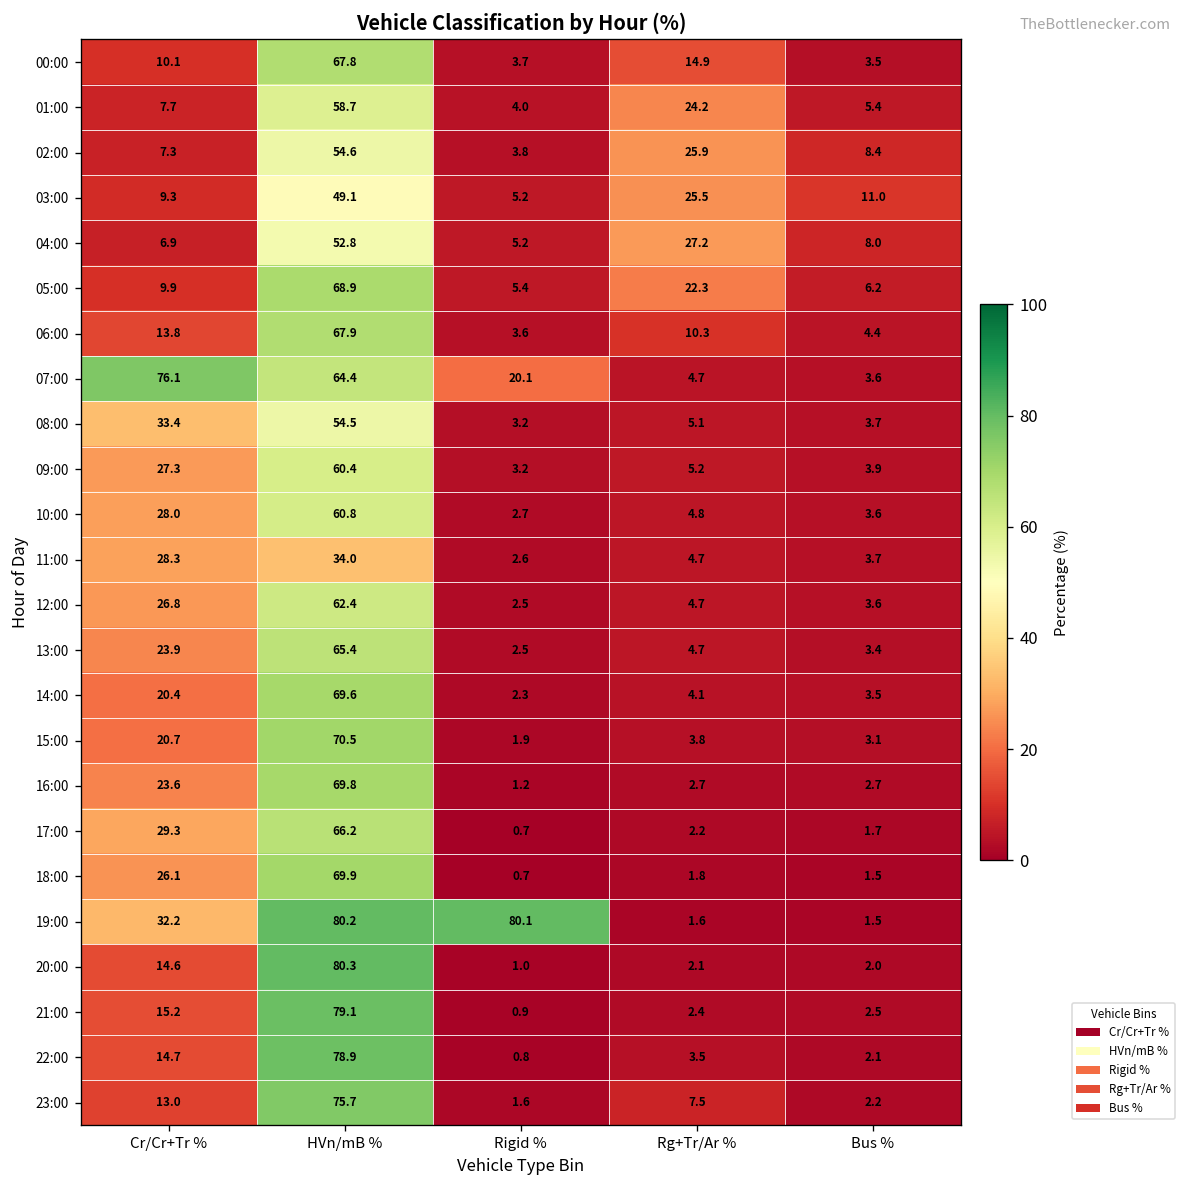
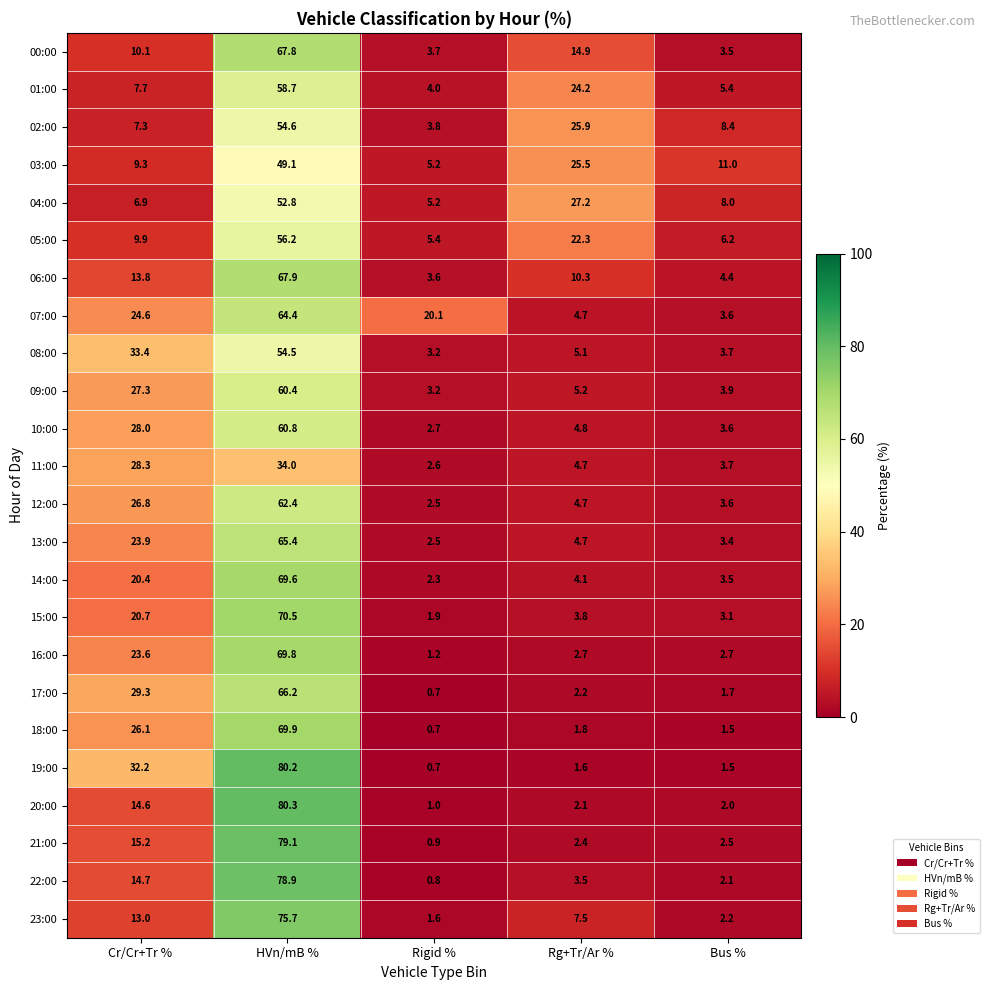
  {
    "00:00": {
      "Cr/Cr+Tr %": 10.1,
      "HVn/mB %": 67.8,
      "Rigid %": 3.7,
      "Rg+Tr/Ar %": 14.9,
      "Bus %": 3.5
    },
    "01:00": {
      "Cr/Cr+Tr %": 7.7,
      "HVn/mB %": 58.7,
      "Rigid %": 4.0,
      "Rg+Tr/Ar %": 24.2,
      "Bus %": 5.4
    },
    "02:00": {
      "Cr/Cr+Tr %": 7.3,
      "HVn/mB %": 54.6,
      "Rigid %": 3.8,
      "Rg+Tr/Ar %": 25.9,
      "Bus %": 8.4
    },
    "03:00": {
      "Cr/Cr+Tr %": 9.3,
      "HVn/mB %": 49.1,
      "Rigid %": 5.2,
      "Rg+Tr/Ar %": 25.5,
      "Bus %": 11.0
    },
    "04:00": {
      "Cr/Cr+Tr %": 6.9,
      "HVn/mB %": 52.8,
      "Rigid %": 5.2,
      "Rg+Tr/Ar %": 27.2,
      "Bus %": 8.0
    },
    "05:00": {
      "Cr/Cr+Tr %": 9.9,
-     "HVn/mB %": 68.9,
+     "HVn/mB %": 56.2,
      "Rigid %": 5.4,
      "Rg+Tr/Ar %": 22.3,
      "Bus %": 6.2
    },
    "06:00": {
      "Cr/Cr+Tr %": 13.8,
      "HVn/mB %": 67.9,
      "Rigid %": 3.6,
      "Rg+Tr/Ar %": 10.3,
      "Bus %": 4.4
    },
    "07:00": {
-     "Cr/Cr+Tr %": 76.1,
+     "Cr/Cr+Tr %": 24.6,
      "HVn/mB %": 64.4,
      "Rigid %": 20.1,
      "Rg+Tr/Ar %": 4.7,
      "Bus %": 3.6
    },
    "08:00": {
      "Cr/Cr+Tr %": 33.4,
      "HVn/mB %": 54.5,
      "Rigid %": 3.2,
      "Rg+Tr/Ar %": 5.1,
      "Bus %": 3.7
    },
    "09:00": {
      "Cr/Cr+Tr %": 27.3,
      "HVn/mB %": 60.4,
      "Rigid %": 3.2,
      "Rg+Tr/Ar %": 5.2,
      "Bus %": 3.9
    },
    "10:00": {
      "Cr/Cr+Tr %": 28.0,
      "HVn/mB %": 60.8,
      "Rigid %": 2.7,
      "Rg+Tr/Ar %": 4.8,
      "Bus %": 3.6
    },
    "11:00": {
      "Cr/Cr+Tr %": 28.3,
      "HVn/mB %": 34.0,
      "Rigid %": 2.6,
      "Rg+Tr/Ar %": 4.7,
      "Bus %": 3.7
    },
    "12:00": {
      "Cr/Cr+Tr %": 26.8,
      "HVn/mB %": 62.4,
      "Rigid %": 2.5,
      "Rg+Tr/Ar %": 4.7,
      "Bus %": 3.6
    },
    "13:00": {
      "Cr/Cr+Tr %": 23.9,
      "HVn/mB %": 65.4,
      "Rigid %": 2.5,
      "Rg+Tr/Ar %": 4.7,
      "Bus %": 3.4
    },
    "14:00": {
      "Cr/Cr+Tr %": 20.4,
      "HVn/mB %": 69.6,
      "Rigid %": 2.3,
      "Rg+Tr/Ar %": 4.1,
      "Bus %": 3.5
    },
    "15:00": {
      "Cr/Cr+Tr %": 20.7,
      "HVn/mB %": 70.5,
      "Rigid %": 1.9,
      "Rg+Tr/Ar %": 3.8,
      "Bus %": 3.1
    },
    "16:00": {
      "Cr/Cr+Tr %": 23.6,
      "HVn/mB %": 69.8,
      "Rigid %": 1.2,
      "Rg+Tr/Ar %": 2.7,
      "Bus %": 2.7
    },
    "17:00": {
      "Cr/Cr+Tr %": 29.3,
      "HVn/mB %": 66.2,
      "Rigid %": 0.7,
      "Rg+Tr/Ar %": 2.2,
      "Bus %": 1.7
    },
    "18:00": {
      "Cr/Cr+Tr %": 26.1,
      "HVn/mB %": 69.9,
      "Rigid %": 0.7,
      "Rg+Tr/Ar %": 1.8,
      "Bus %": 1.5
    },
    "19:00": {
      "Cr/Cr+Tr %": 32.2,
      "HVn/mB %": 80.2,
-     "Rigid %": 80.1,
+     "Rigid %": 0.7,
      "Rg+Tr/Ar %": 1.6,
      "Bus %": 1.5
    },
    "20:00": {
      "Cr/Cr+Tr %": 14.6,
      "HVn/mB %": 80.3,
      "Rigid %": 1.0,
      "Rg+Tr/Ar %": 2.1,
      "Bus %": 2.0
    },
    "21:00": {
      "Cr/Cr+Tr %": 15.2,
      "HVn/mB %": 79.1,
      "Rigid %": 0.9,
      "Rg+Tr/Ar %": 2.4,
      "Bus %": 2.5
    },
    "22:00": {
      "Cr/Cr+Tr %": 14.7,
      "HVn/mB %": 78.9,
      "Rigid %": 0.8,
      "Rg+Tr/Ar %": 3.5,
      "Bus %": 2.1
    },
    "23:00": {
      "Cr/Cr+Tr %": 13.0,
      "HVn/mB %": 75.7,
      "Rigid %": 1.6,
      "Rg+Tr/Ar %": 7.5,
      "Bus %": 2.2
    }
  }
